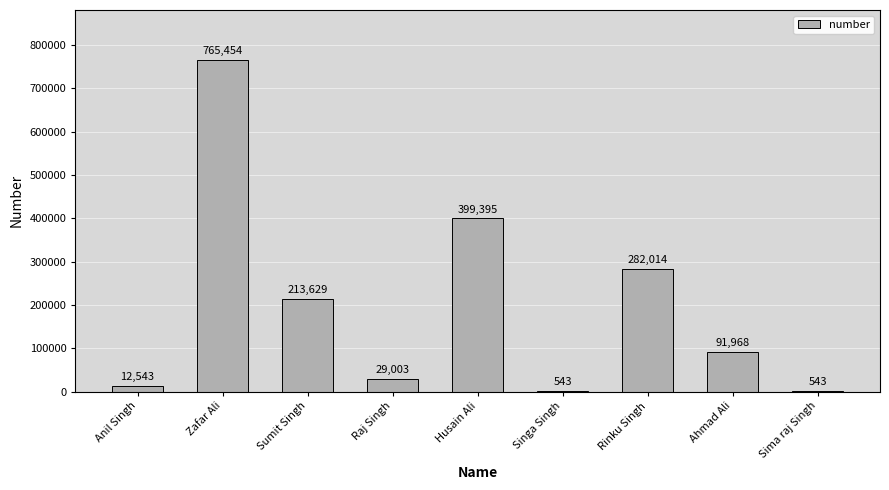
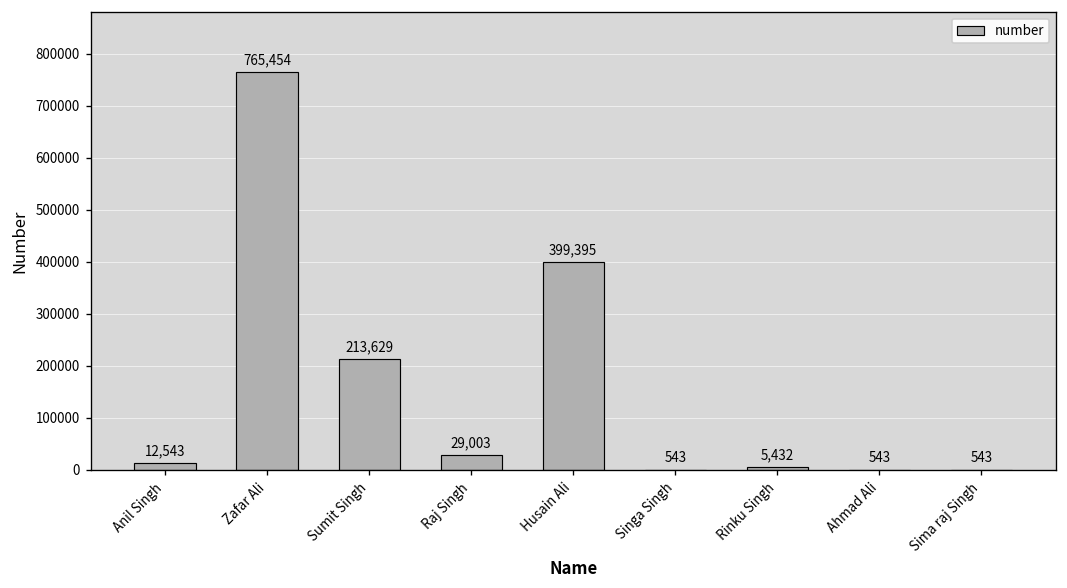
  {
    "Anil Singh": "12,543",
    "Zafar Ali": "765,454",
    "Sumit Singh": "213,629",
    "Raj Singh": "29,003",
    "Husain Ali": "399,395",
    "Singa Singh": "543",
-   "Rinku Singh": "282,014",
-   "Ahmad Ali": "91,968",
+   "Rinku Singh": "5,432",
+   "Ahmad Ali": "543",
    "Sima raj Singh": "543"
  }
